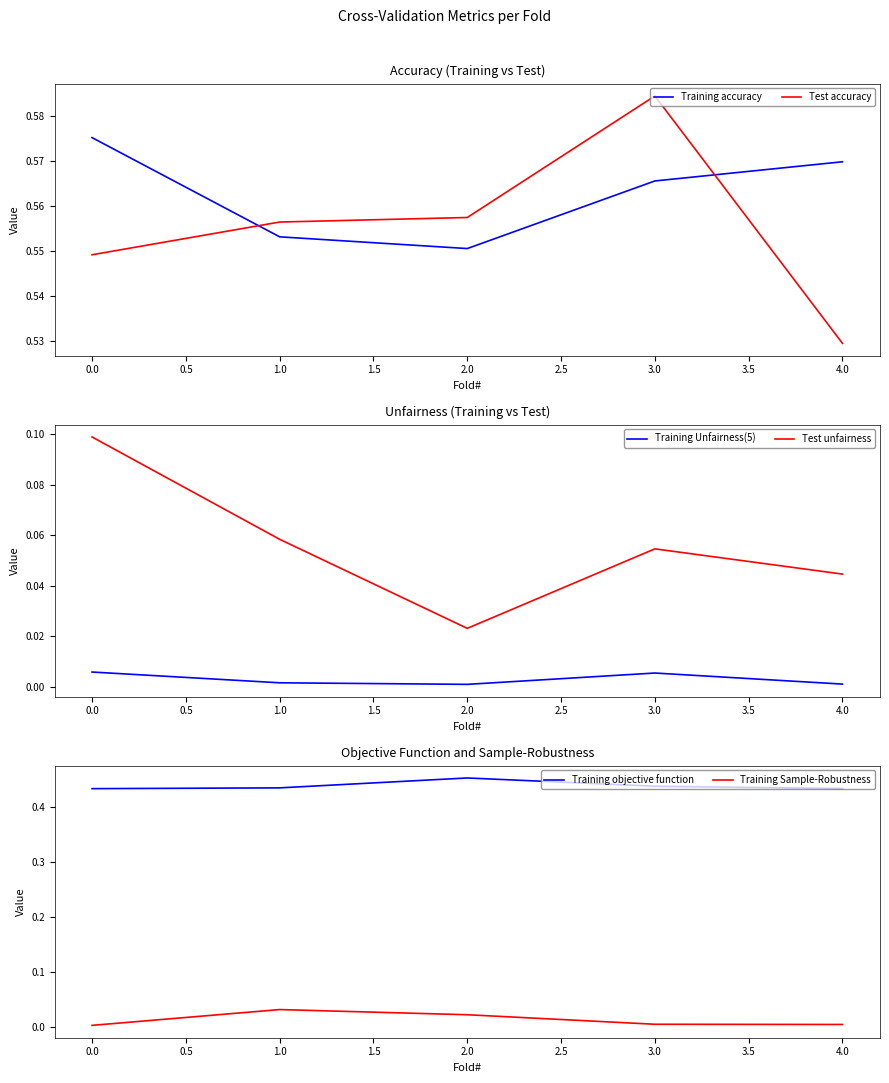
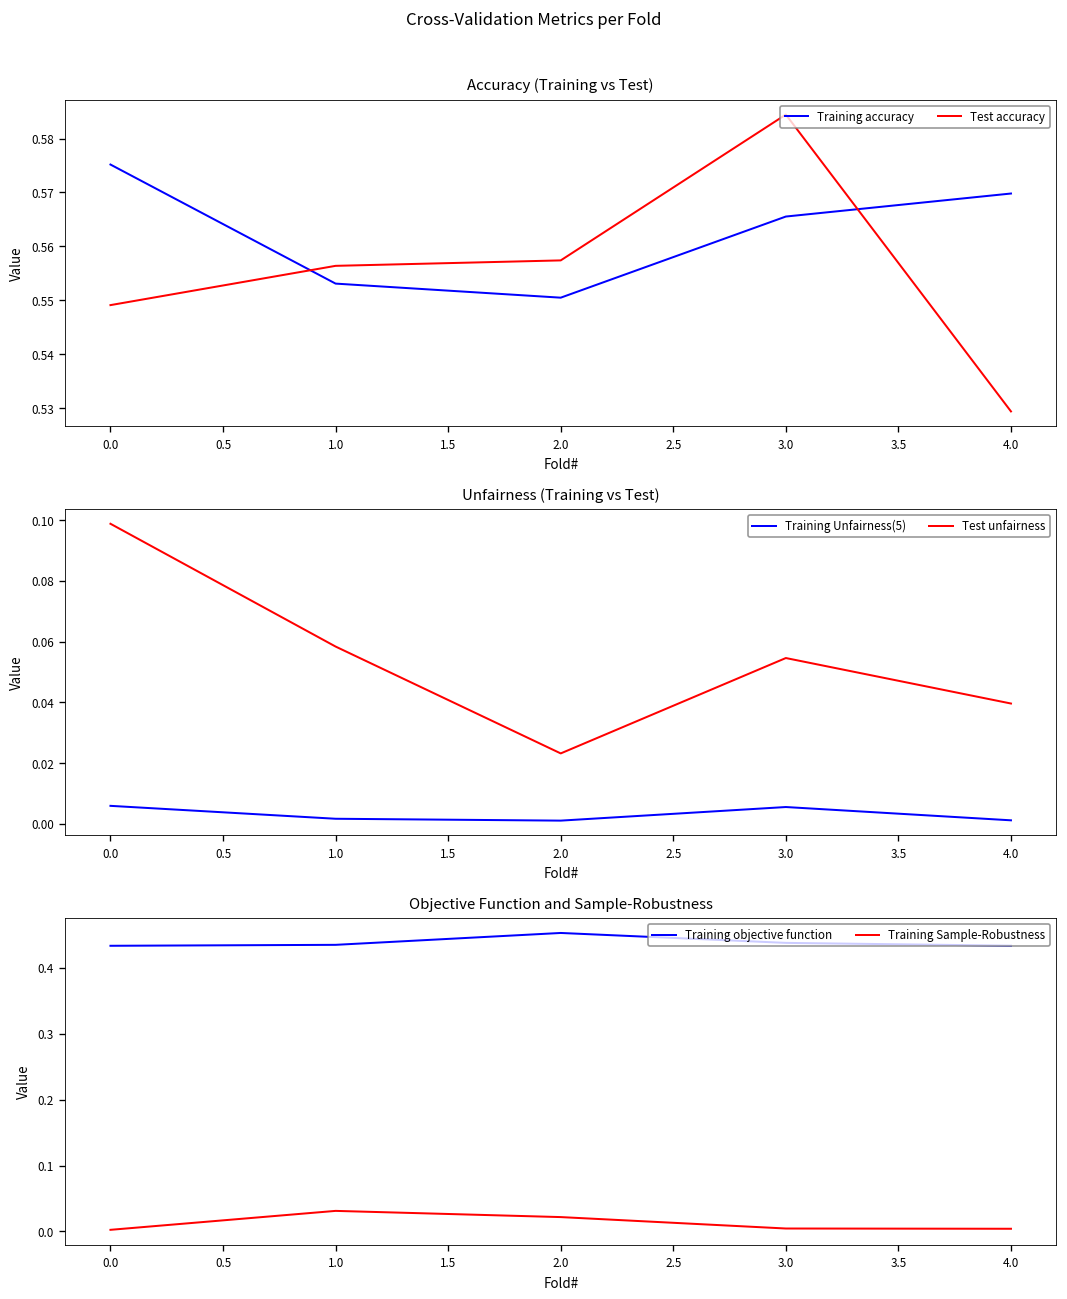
  {
    "Accuracy (Training vs Test)": {
      "Training accuracy": {
        "0.0": 0.575,
        "1.0": 0.553,
        "2.0": 0.550,
        "3.0": 0.566,
        "4.0": 0.570
      },
      "Test accuracy": {
        "0.0": 0.549,
        "1.0": 0.556,
        "2.0": 0.557,
        "4.0": 0.529
      }
    },
    "Unfairness (Training vs Test)": {
      "Training Unfairness(5)": {
        "0.0": 0.006,
        "1.0": 0.002,
        "2.0": 0.001,
        "3.0": 0.005,
        "4.0": 0.001
      },
      "Test unfairness": {
        "0.0": 0.099,
        "1.0": 0.058,
        "2.0": 0.023,
        "3.0": 0.055,
-       "4.0": 0.045
+       "4.0": 0.040
      }
    },
    "Objective Function and Sample-Robustness": {
      "Training objective function": {
        "0.0": 0.43,
        "1.0": 0.43,
        "2.0": 0.45
      },
      "Training Sample-Robustness": {
        "0.0": 0.00,
        "1.0": 0.03,
        "2.0": 0.02,
        "3.0": 0.00,
        "4.0": 0.00
      }
    }
  }
